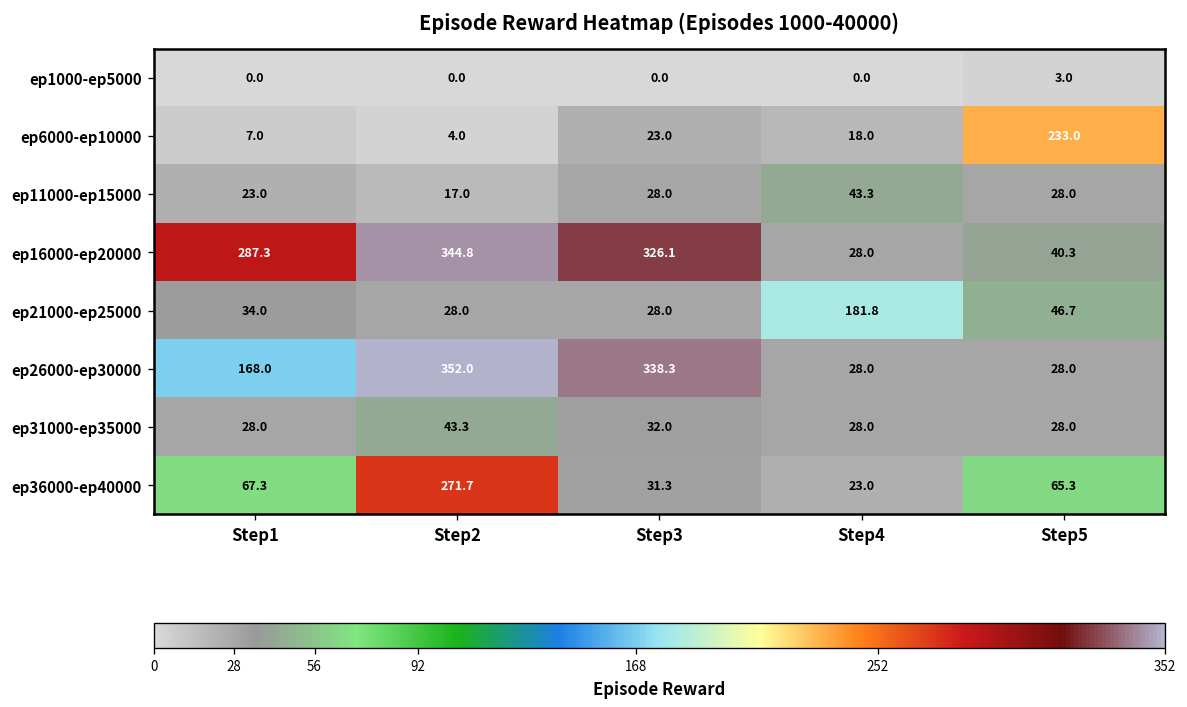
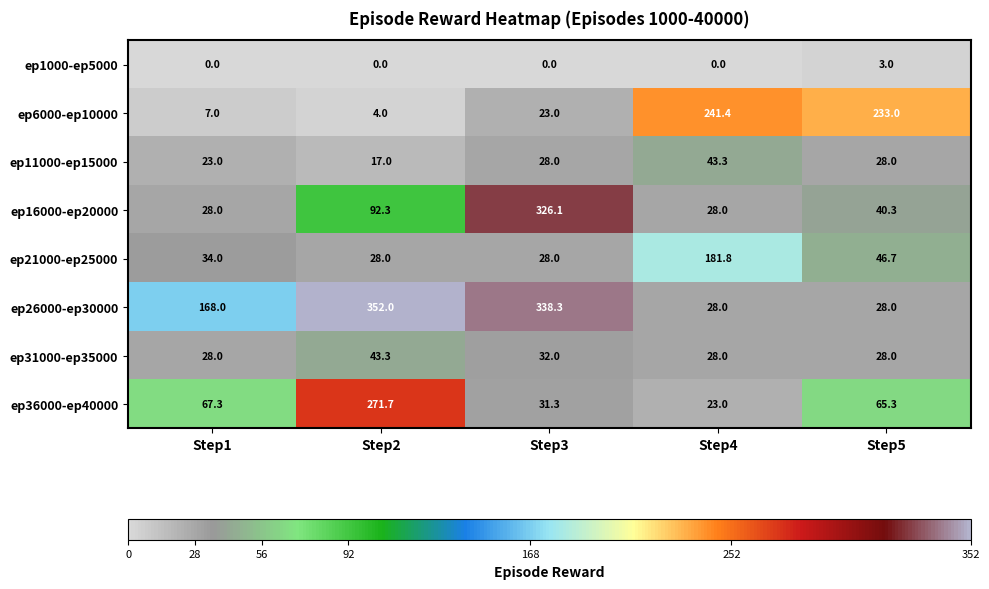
  {
    "ep1000-ep5000": {
      "Step1": 0.0,
      "Step2": 0.0,
      "Step3": 0.0,
      "Step4": 0.0,
      "Step5": 3.0
    },
    "ep6000-ep10000": {
      "Step1": 7.0,
      "Step2": 4.0,
      "Step3": 23.0,
-     "Step4": 18.0,
+     "Step4": 241.4,
      "Step5": 233.0
    },
    "ep11000-ep15000": {
      "Step1": 23.0,
      "Step2": 17.0,
      "Step3": 28.0,
      "Step4": 43.3,
      "Step5": 28.0
    },
    "ep16000-ep20000": {
-     "Step1": 287.3,
-     "Step2": 344.8,
+     "Step1": 28.0,
+     "Step2": 92.3,
      "Step3": 326.1,
      "Step4": 28.0,
      "Step5": 40.3
    },
    "ep21000-ep25000": {
      "Step1": 34.0,
      "Step2": 28.0,
      "Step3": 28.0,
      "Step4": 181.8,
      "Step5": 46.7
    },
    "ep26000-ep30000": {
      "Step1": 168.0,
      "Step2": 352.0,
      "Step3": 338.3,
      "Step4": 28.0,
      "Step5": 28.0
    },
    "ep31000-ep35000": {
      "Step1": 28.0,
      "Step2": 43.3,
      "Step3": 32.0,
      "Step4": 28.0,
      "Step5": 28.0
    },
    "ep36000-ep40000": {
      "Step1": 67.3,
      "Step2": 271.7,
      "Step3": 31.3,
      "Step4": 23.0,
      "Step5": 65.3
    }
  }
